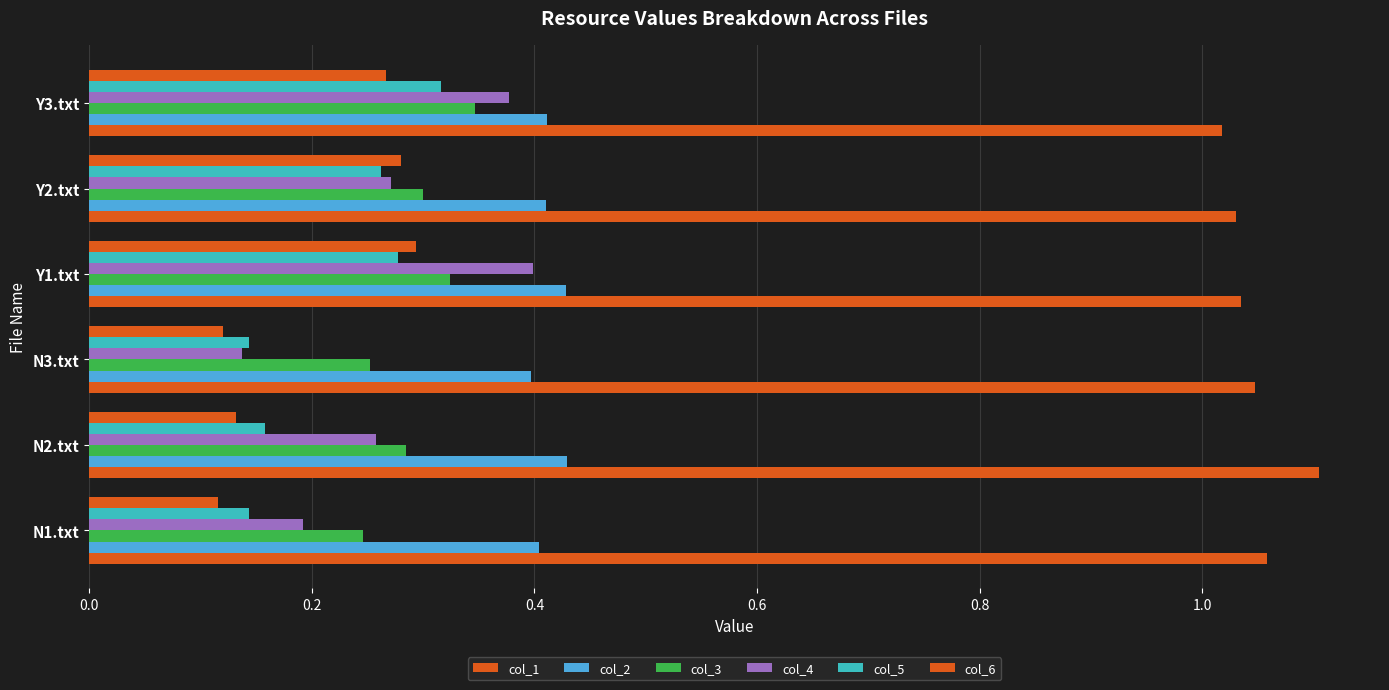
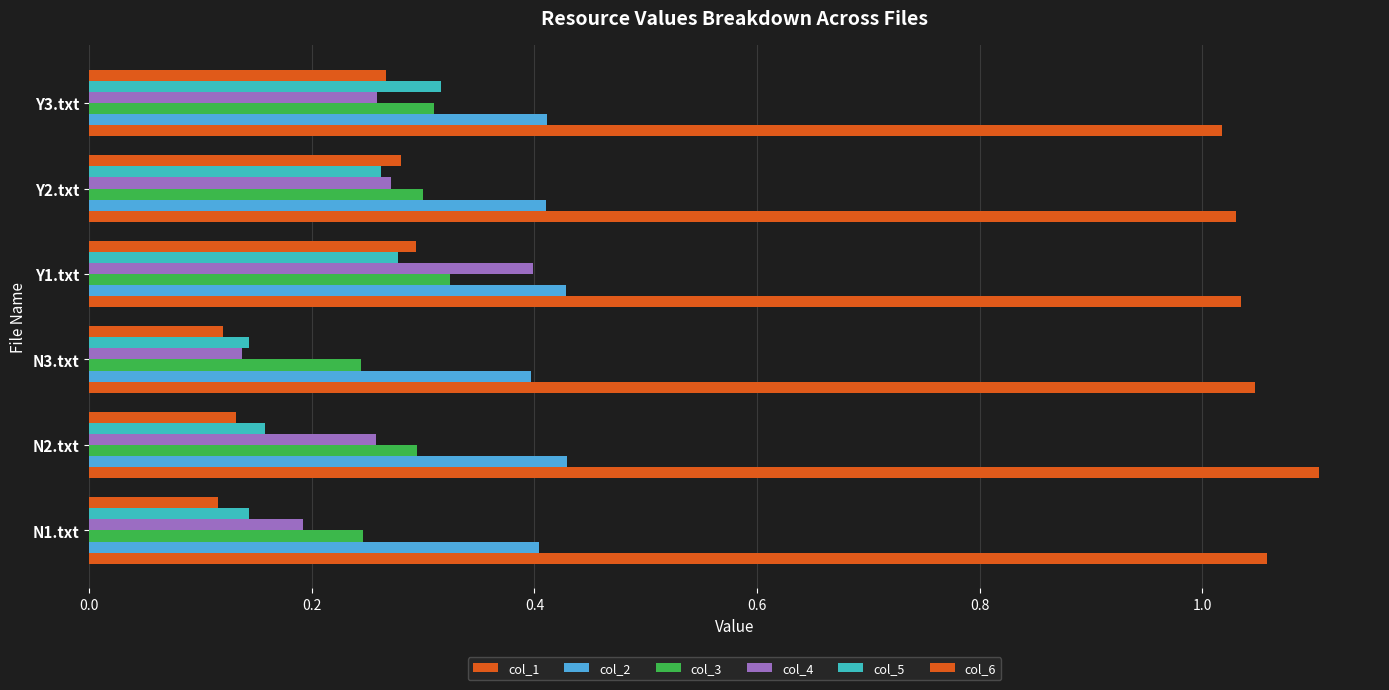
  {
    "col_3": {
-     "Y3.txt": 0.347,
+     "Y3.txt": 0.310,
      "Y2.txt": 0.300,
      "Y1.txt": 0.324,
-     "N3.txt": 0.252,
-     "N2.txt": 0.285,
+     "N3.txt": 0.244,
+     "N2.txt": 0.294,
      "N1.txt": 0.246
    },
    "col_4": {
-     "Y3.txt": 0.377,
+     "Y3.txt": 0.259,
      "Y2.txt": 0.271,
      "Y1.txt": 0.399,
      "N3.txt": 0.137,
      "N2.txt": 0.258,
      "N1.txt": 0.193
    }
  }
